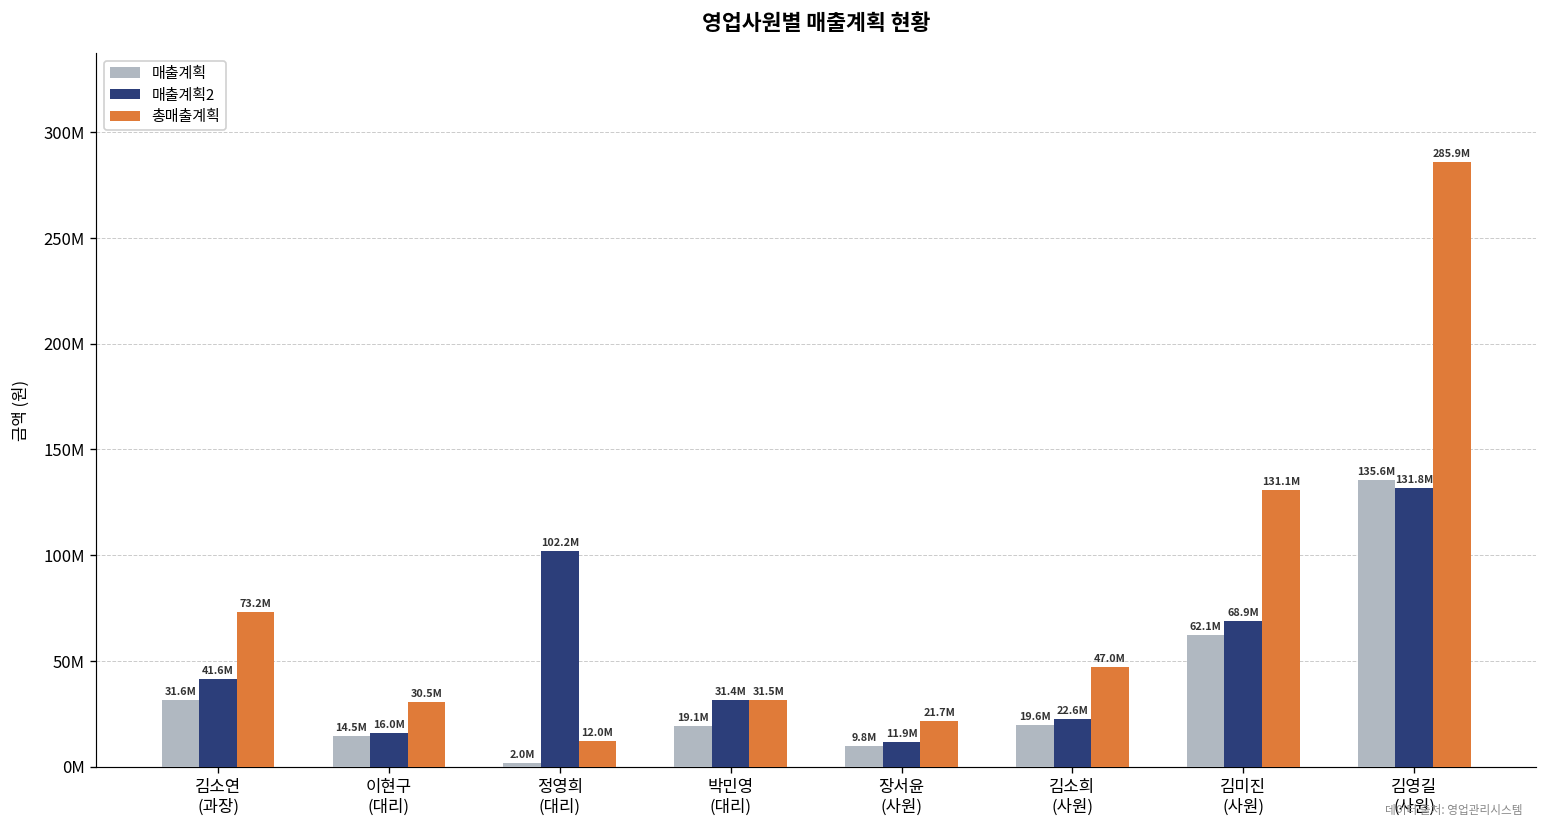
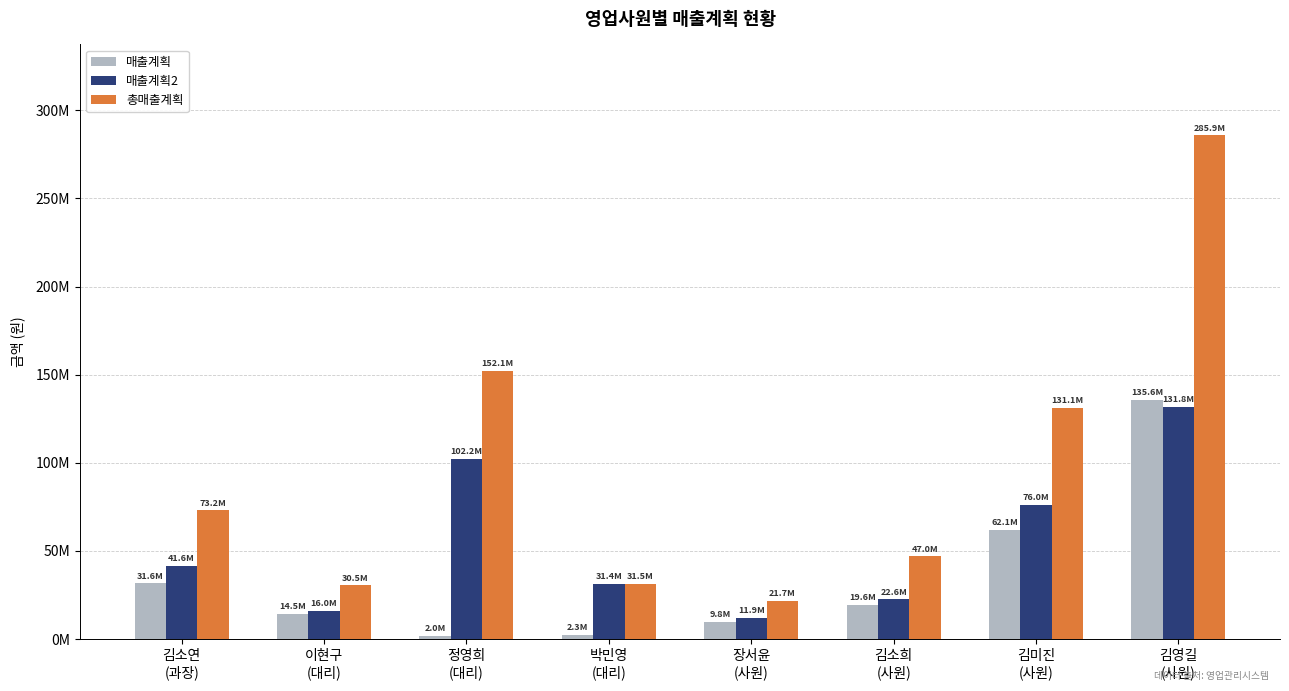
  {
    "매출계획": {
      "김소연 (과장)": "31.6M",
      "이현구 (대리)": "14.5M",
      "정영희 (대리)": "2.0M",
-     "박민영 (대리)": "19.1M",
+     "박민영 (대리)": "2.3M",
      "장서윤 (사원)": "9.8M",
      "김소희 (사원)": "19.6M",
      "김미진 (사원)": "62.1M",
      "김영길 (사원)": "135.6M"
    },
    "매출계획2": {
      "김소연 (과장)": "41.6M",
      "이현구 (대리)": "16.0M",
      "정영희 (대리)": "102.2M",
      "박민영 (대리)": "31.4M",
      "장서윤 (사원)": "11.9M",
      "김소희 (사원)": "22.6M",
-     "김미진 (사원)": "68.9M",
+     "김미진 (사원)": "76.0M",
      "김영길 (사원)": "131.8M"
    },
    "총매출계획": {
      "김소연 (과장)": "73.2M",
      "이현구 (대리)": "30.5M",
-     "정영희 (대리)": "12.0M",
+     "정영희 (대리)": "152.1M",
      "박민영 (대리)": "31.5M",
      "장서윤 (사원)": "21.7M",
      "김소희 (사원)": "47.0M",
      "김미진 (사원)": "131.1M",
      "김영길 (사원)": "285.9M"
    }
  }
